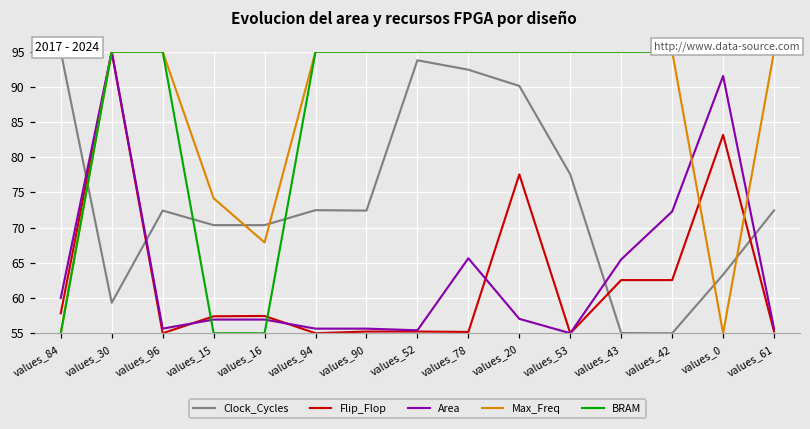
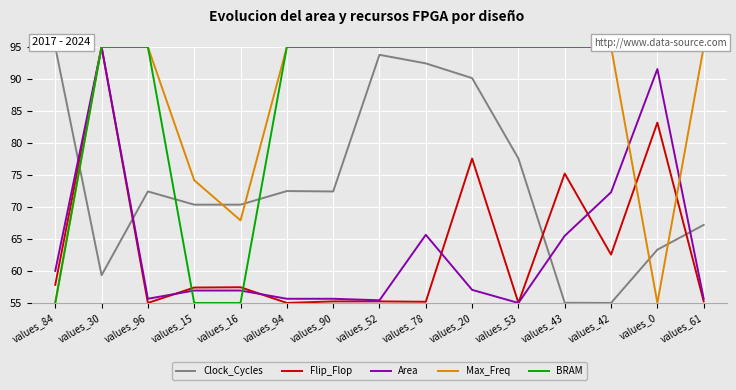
  {
    "Clock_Cycles": {
      "values_30": 59,
      "values_96": 72,
      "values_15": 70,
      "values_16": 70,
      "values_94": 72,
      "values_90": 72,
      "values_52": 94,
      "values_78": 92,
      "values_20": 90,
      "values_53": 78,
      "values_43": 55,
      "values_42": 55,
      "values_0": 63,
-     "values_61": 72
+     "values_61": 67
    },
    "Flip_Flop": {
      "values_84": 58,
      "values_96": 55,
      "values_15": 57,
      "values_16": 57,
      "values_94": 55,
      "values_90": 55,
      "values_78": 55,
      "values_20": 78,
-     "values_43": 63,
+     "values_43": 75,
      "values_42": 63,
      "values_0": 83,
      "values_61": 55
    },
    "Area": {
      "values_84": 60,
      "values_96": 56,
      "values_15": 57,
      "values_16": 57,
      "values_94": 56,
      "values_90": 56,
      "values_78": 66,
      "values_20": 57,
      "values_43": 65,
      "values_42": 72,
      "values_0": 92,
      "values_61": 56
    },
    "Max_Freq": {
      "values_15": 74,
      "values_16": 68,
      "values_0": 55
    },
    "BRAM": {
      "values_15": 55,
      "values_16": 55
    }
  }
